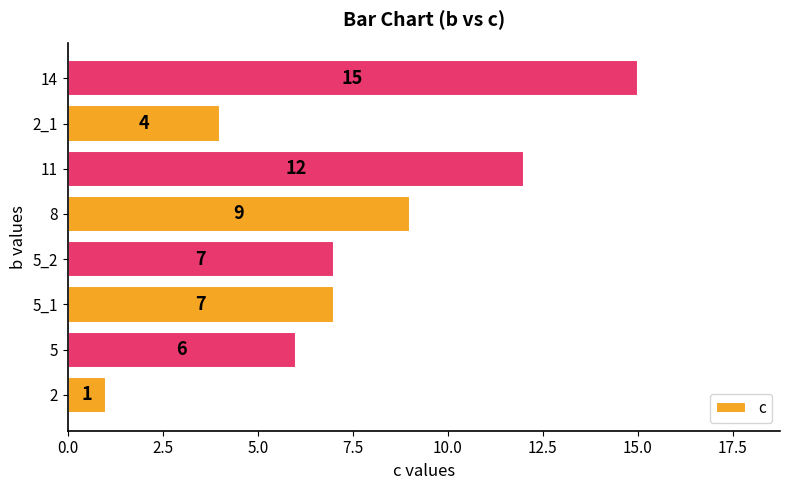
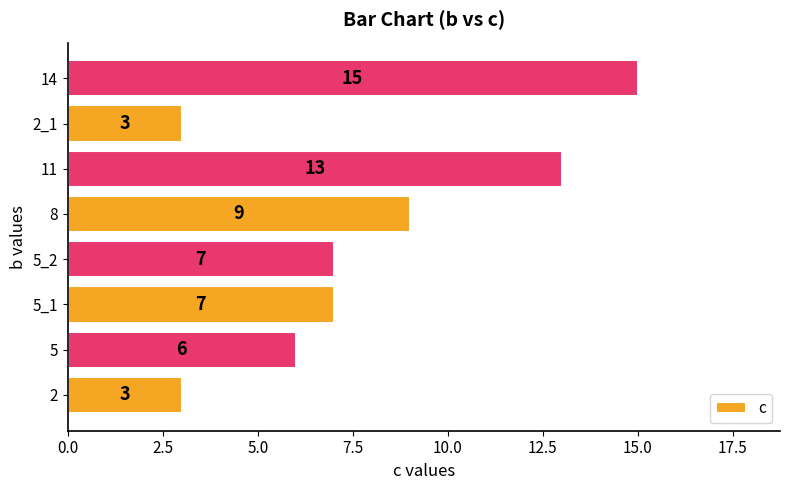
  {
    "14": 15,
-   "2_1": 4,
-   "11": 12,
+   "2_1": 3,
+   "11": 13,
    "8": 9,
    "5_2": 7,
    "5_1": 7,
    "5": 6,
-   "2": 1
+   "2": 3
  }
